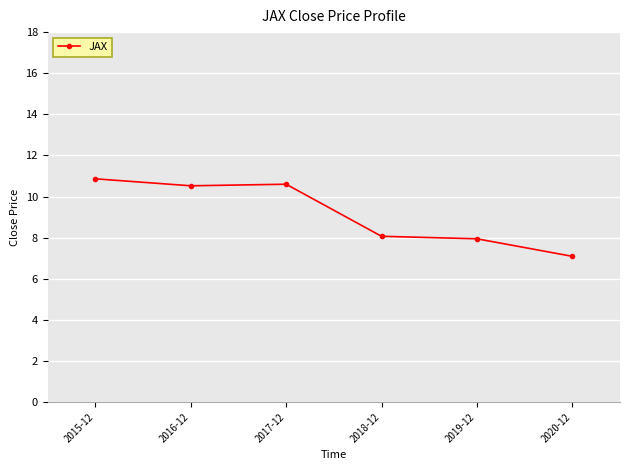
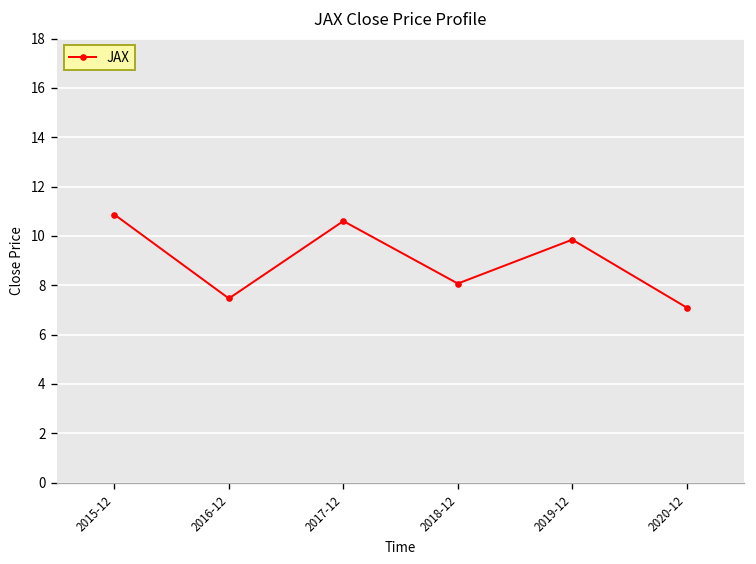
  {
    "2015-12": 10.9,
-   "2016-12": 10.5,
+   "2016-12": 7.5,
    "2017-12": 10.6,
    "2018-12": 8.1,
-   "2019-12": 7.9,
+   "2019-12": 9.8,
    "2020-12": 7.1
  }
